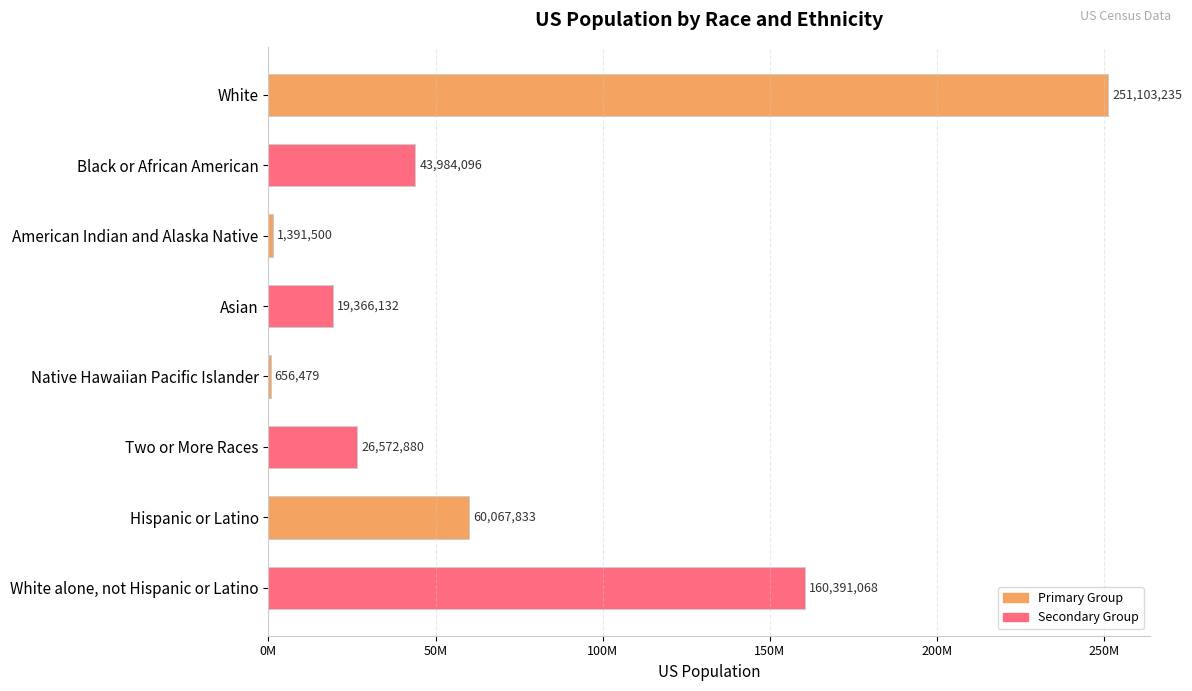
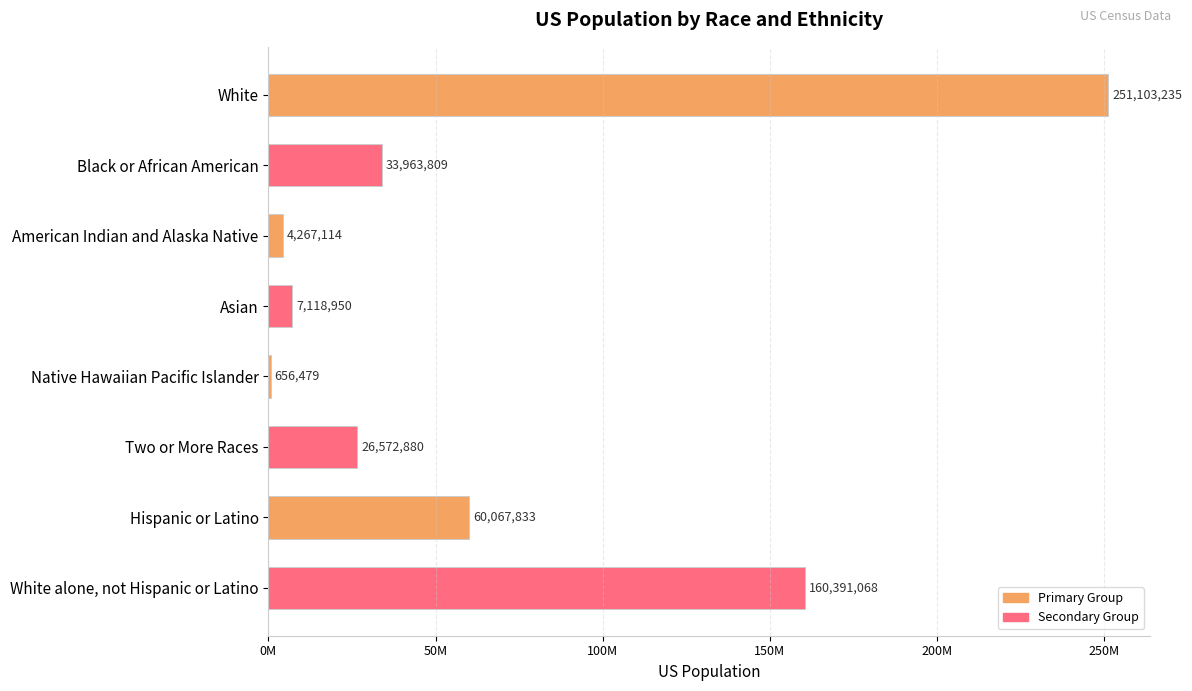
  {
    "White": "251,103,235",
-   "Black or African American": "43,984,096",
-   "American Indian and Alaska Native": "1,391,500",
-   "Asian": "19,366,132",
+   "Black or African American": "33,963,809",
+   "American Indian and Alaska Native": "4,267,114",
+   "Asian": "7,118,950",
    "Native Hawaiian Pacific Islander": "656,479",
    "Two or More Races": "26,572,880",
    "Hispanic or Latino": "60,067,833",
    "White alone, not Hispanic or Latino": "160,391,068"
  }
